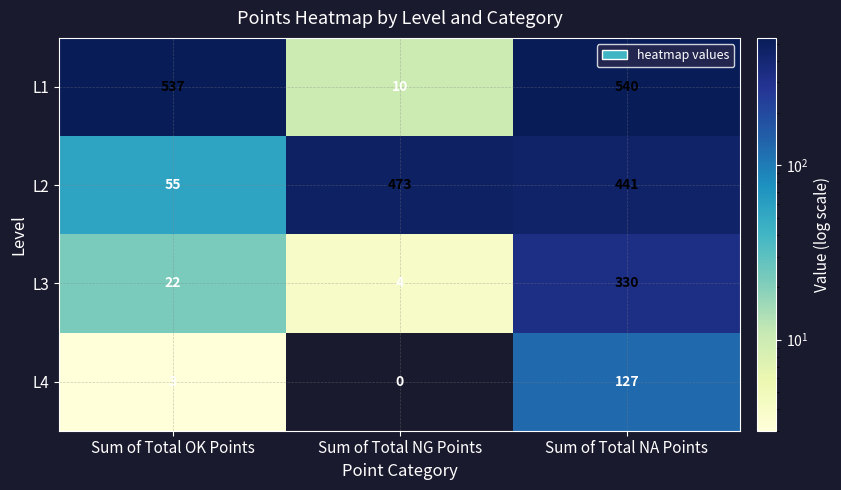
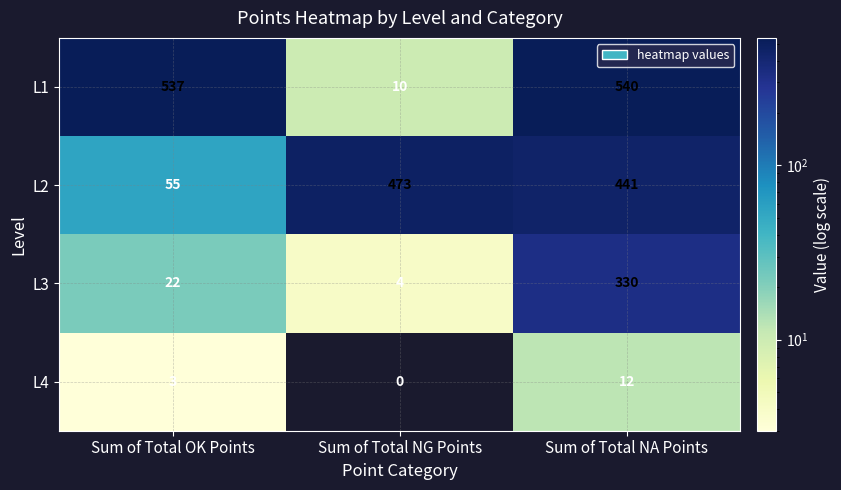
  {
    "L1": {
      "Sum of Total OK Points": 537,
      "Sum of Total NG Points": 10,
      "Sum of Total NA Points": 540
    },
    "L2": {
      "Sum of Total OK Points": 55,
      "Sum of Total NG Points": 473,
      "Sum of Total NA Points": 441
    },
    "L3": {
      "Sum of Total OK Points": 22,
      "Sum of Total NG Points": 4,
      "Sum of Total NA Points": 330
    },
    "L4": {
      "Sum of Total NG Points": 0,
-     "Sum of Total NA Points": 127
+     "Sum of Total NA Points": 12
    }
  }
